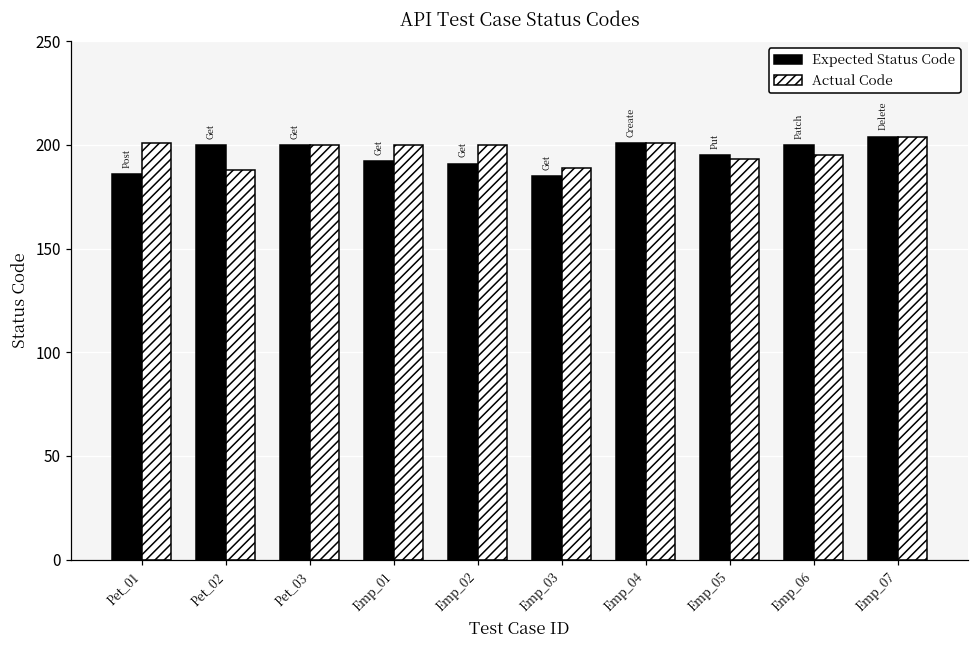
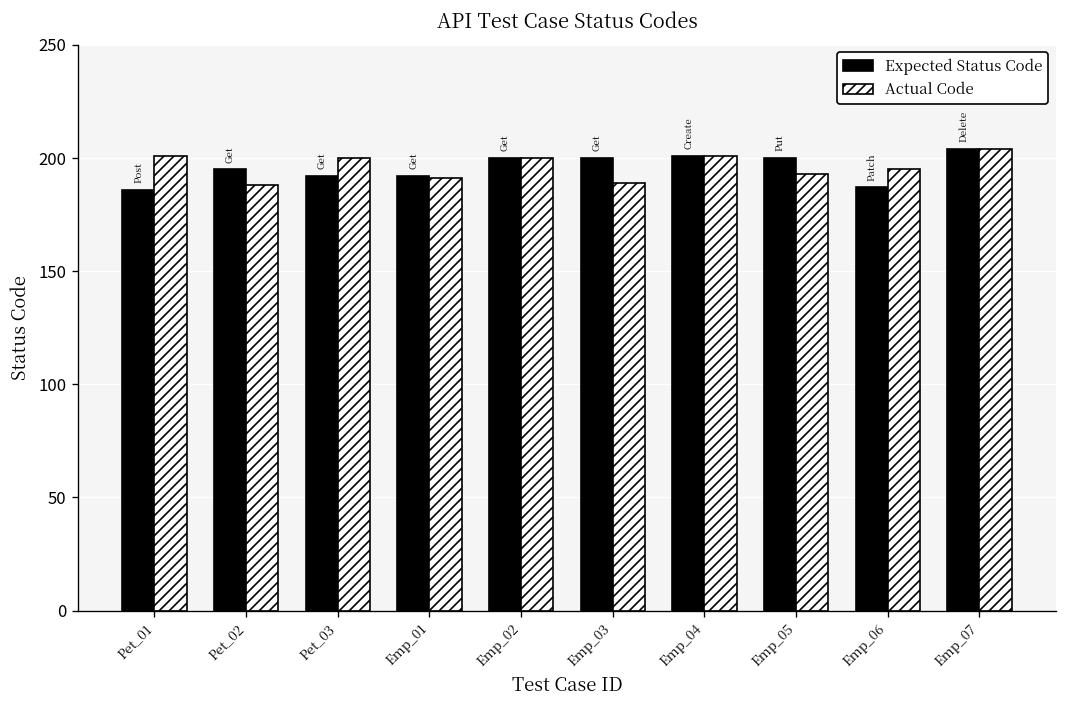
  {
    "Expected Status Code": {
      "Pet_01": 186,
-     "Pet_02": 200,
-     "Pet_03": 200,
+     "Pet_02": 195,
+     "Pet_03": 192,
      "Emp_01": 192,
-     "Emp_02": 191,
-     "Emp_03": 185,
+     "Emp_02": 200,
+     "Emp_03": 200,
      "Emp_04": 201,
-     "Emp_05": 195,
-     "Emp_06": 200,
+     "Emp_05": 200,
+     "Emp_06": 187,
      "Emp_07": 204
    },
    "Actual Code": {
      "Pet_01": 201,
      "Pet_02": 188,
      "Pet_03": 200,
-     "Emp_01": 200,
+     "Emp_01": 191,
      "Emp_02": 200,
      "Emp_03": 189,
      "Emp_04": 201,
      "Emp_05": 193,
      "Emp_06": 195,
      "Emp_07": 204
    }
  }
